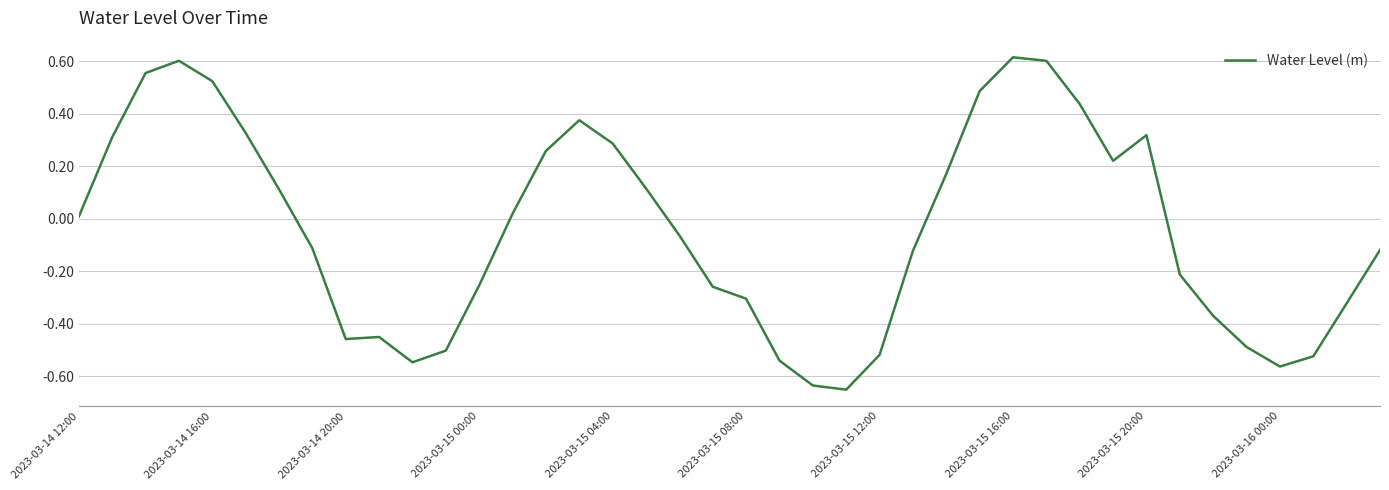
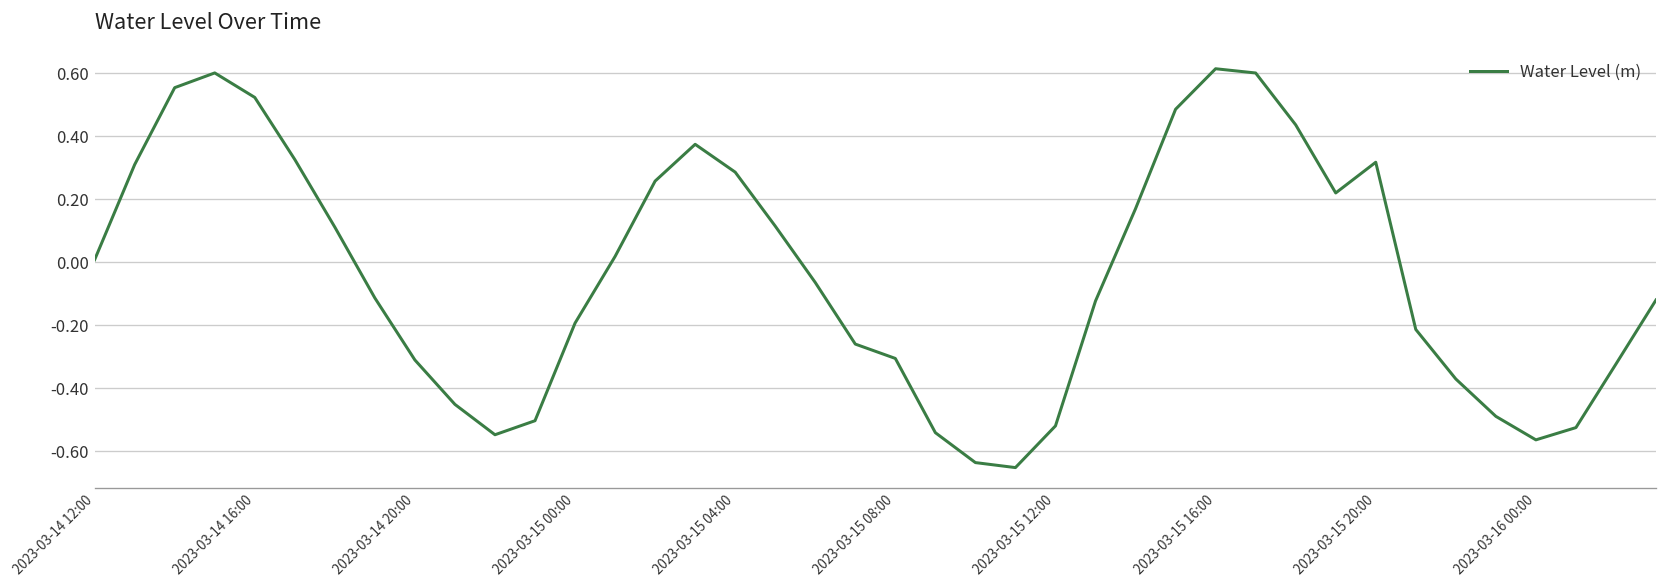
  {
    "2023-03-14 12:00": 0.01,
    "2023-03-14 16:00": 0.52,
-   "2023-03-14 20:00": -0.46,
-   "2023-03-15 00:00": -0.25,
+   "2023-03-14 20:00": -0.31,
+   "2023-03-15 00:00": -0.19,
    "2023-03-15 04:00": 0.29,
    "2023-03-15 08:00": -0.30,
    "2023-03-15 12:00": -0.52,
    "2023-03-15 16:00": 0.62,
    "2023-03-15 20:00": 0.32,
    "2023-03-16 00:00": -0.56
  }
